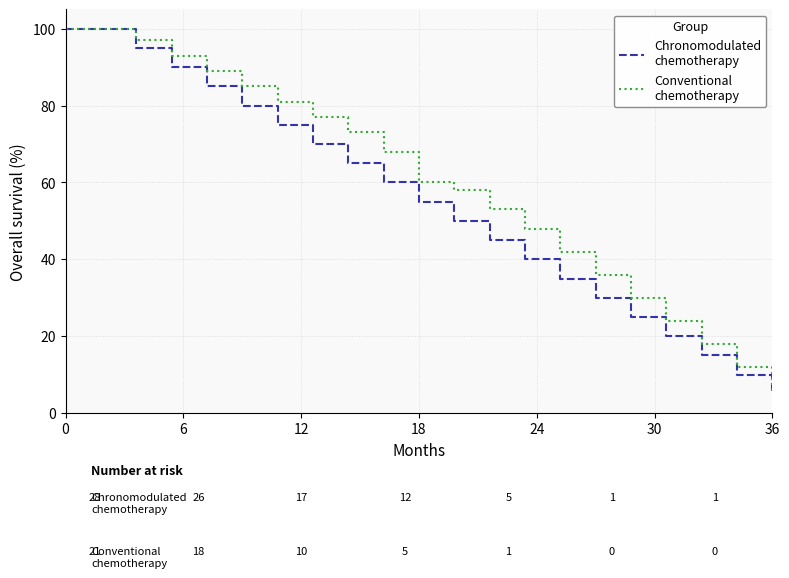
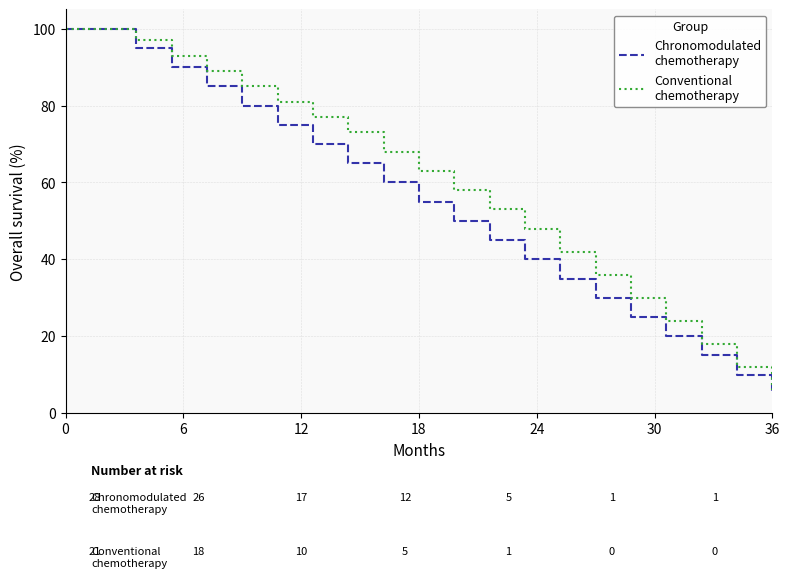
  {
    "Chronomodulated chemotherapy": {
      "18": 55,
      "36": 5
    },
    "Conventional chemotherapy": {
-     "18": 60,
+     "18": 63,
      "36": 6
    }
  }
